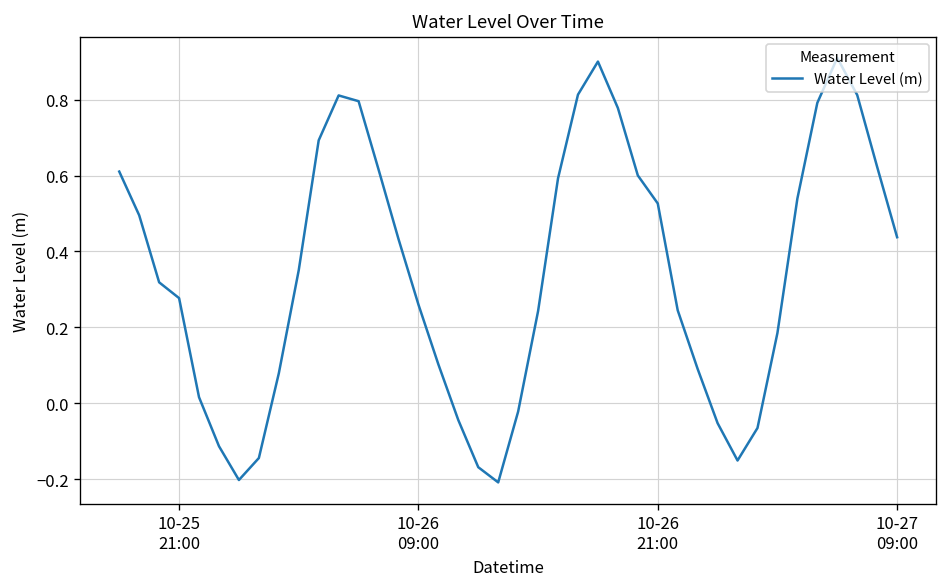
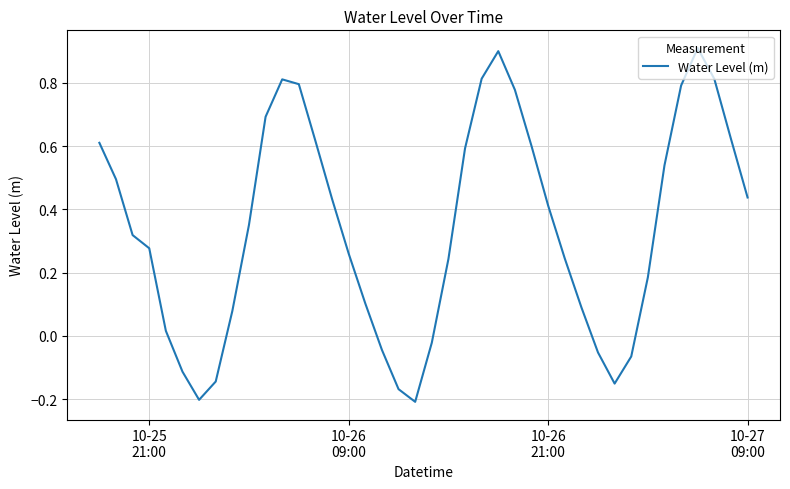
  {
    "10-25 21:00": 0.28,
    "10-26 09:00": 0.26,
-   "10-26 21:00": 0.53,
+   "10-26 21:00": 0.41,
    "10-27 09:00": 0.44
  }
